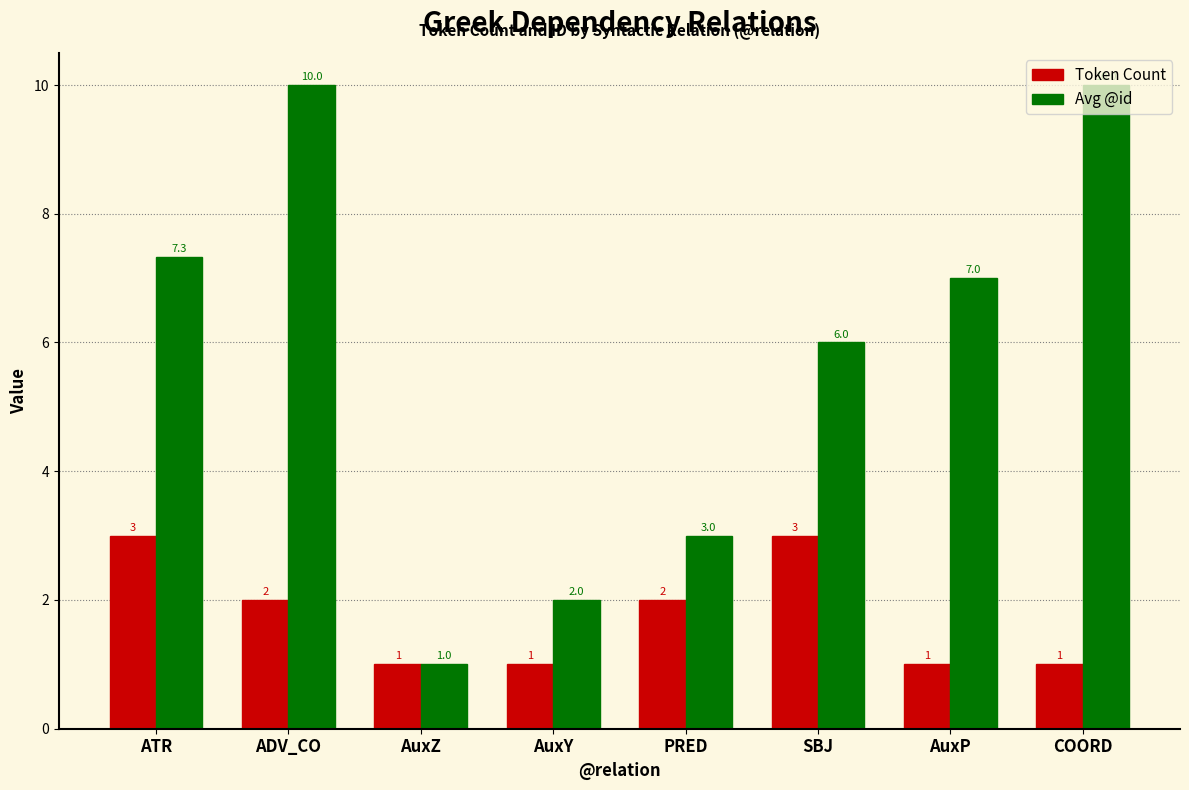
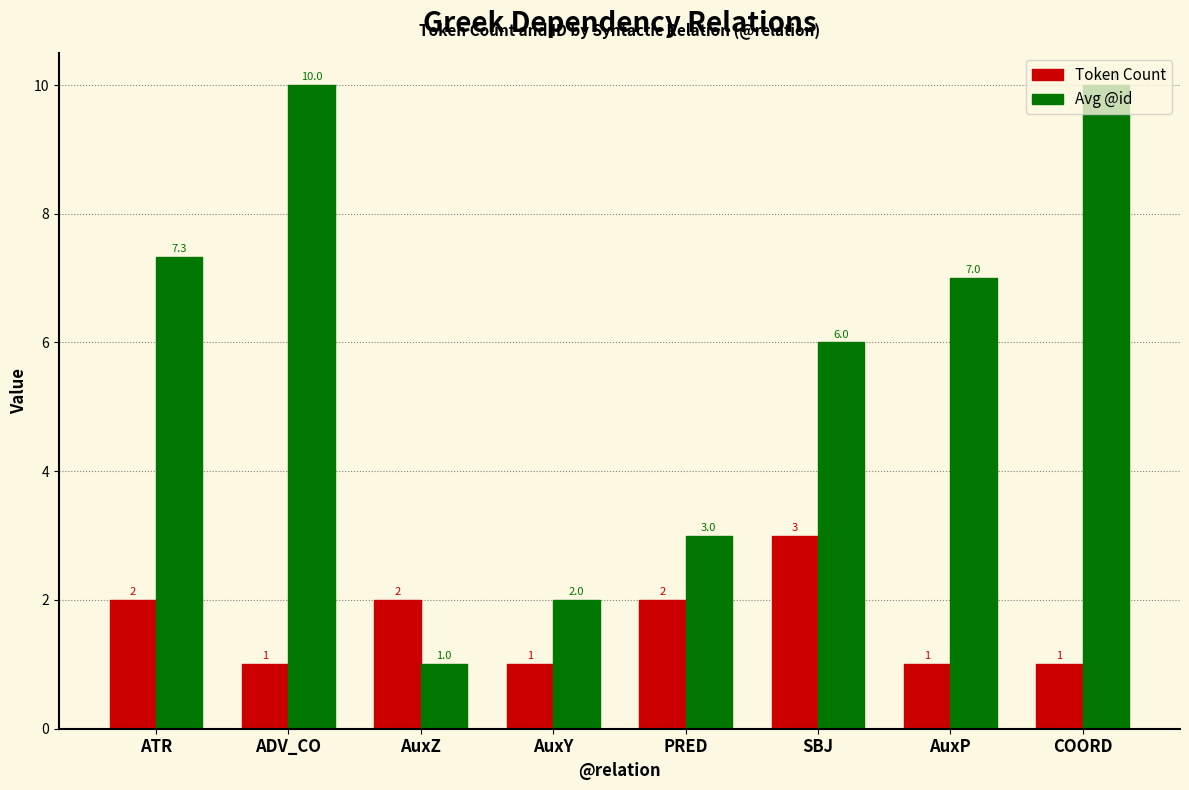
  {
    "Token Count": {
-     "ATR": 3,
-     "ADV_CO": 2,
-     "AuxZ": 1,
+     "ATR": 2,
+     "ADV_CO": 1,
+     "AuxZ": 2,
      "AuxY": 1,
      "PRED": 2,
      "SBJ": 3,
      "AuxP": 1,
      "COORD": 1
    },
    "Avg @id": {
      "ATR": 7.3,
      "ADV_CO": 10.0,
      "AuxZ": 1.0,
      "AuxY": 2.0,
      "PRED": 3.0,
      "SBJ": 6.0,
      "AuxP": 7.0
    }
  }
